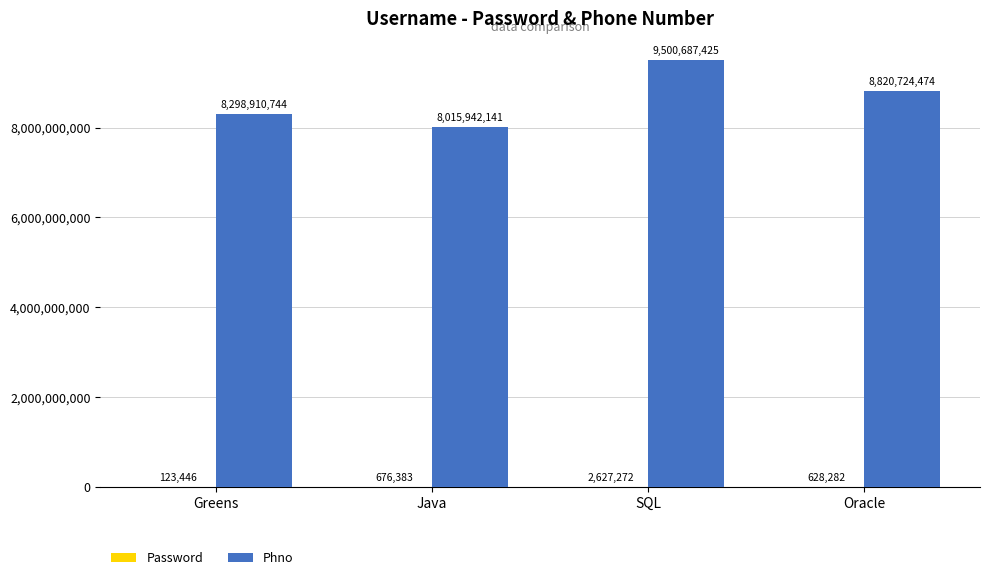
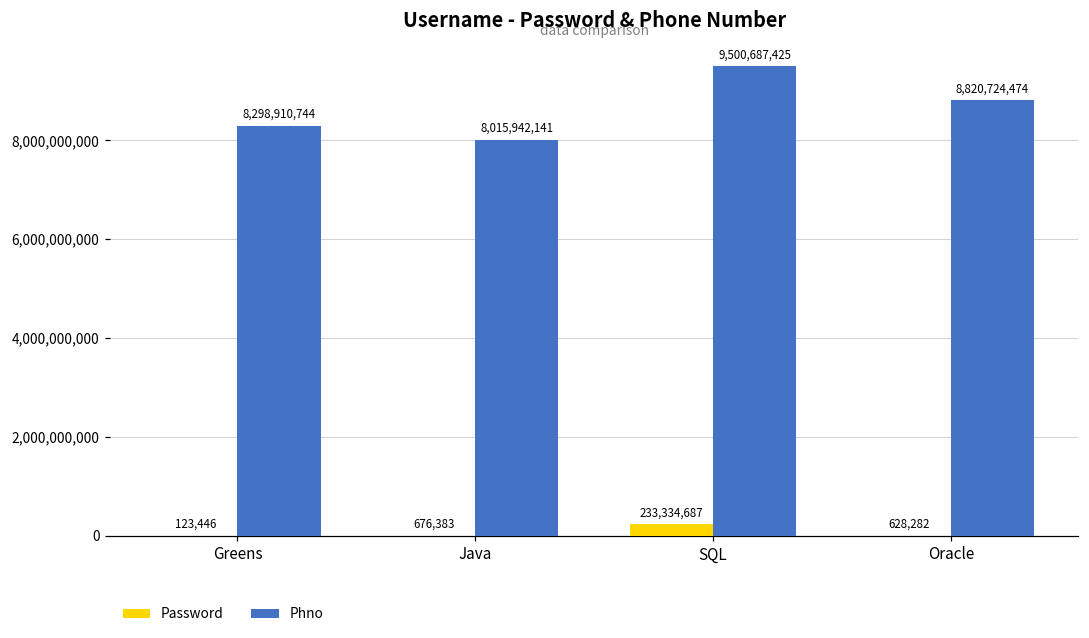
  {
    "Password": {
      "Greens": "123,446",
      "Java": "676,383",
-     "SQL": "2,627,272",
+     "SQL": "233,334,687",
      "Oracle": "628,282"
    },
    "Phno": {
      "Greens": "8,298,910,744",
      "Java": "8,015,942,141",
      "SQL": "9,500,687,425",
      "Oracle": "8,820,724,474"
    }
  }
